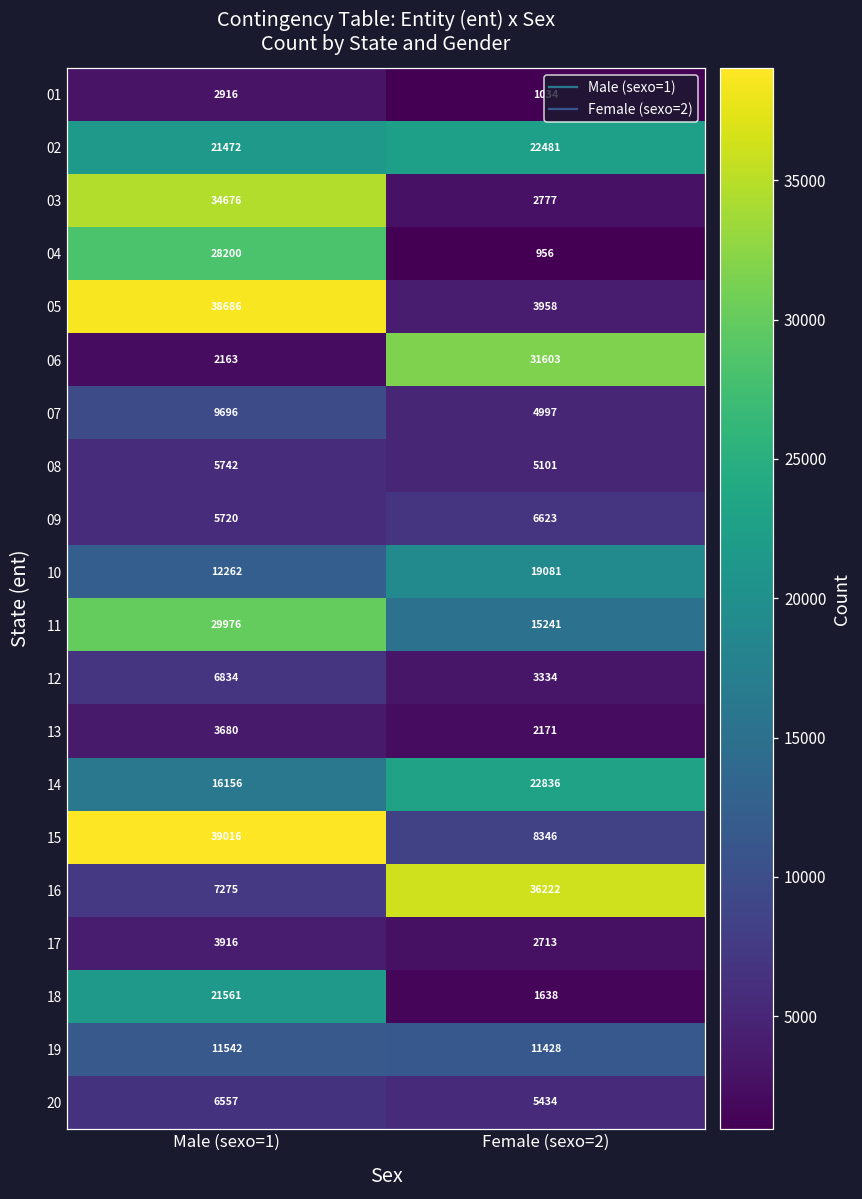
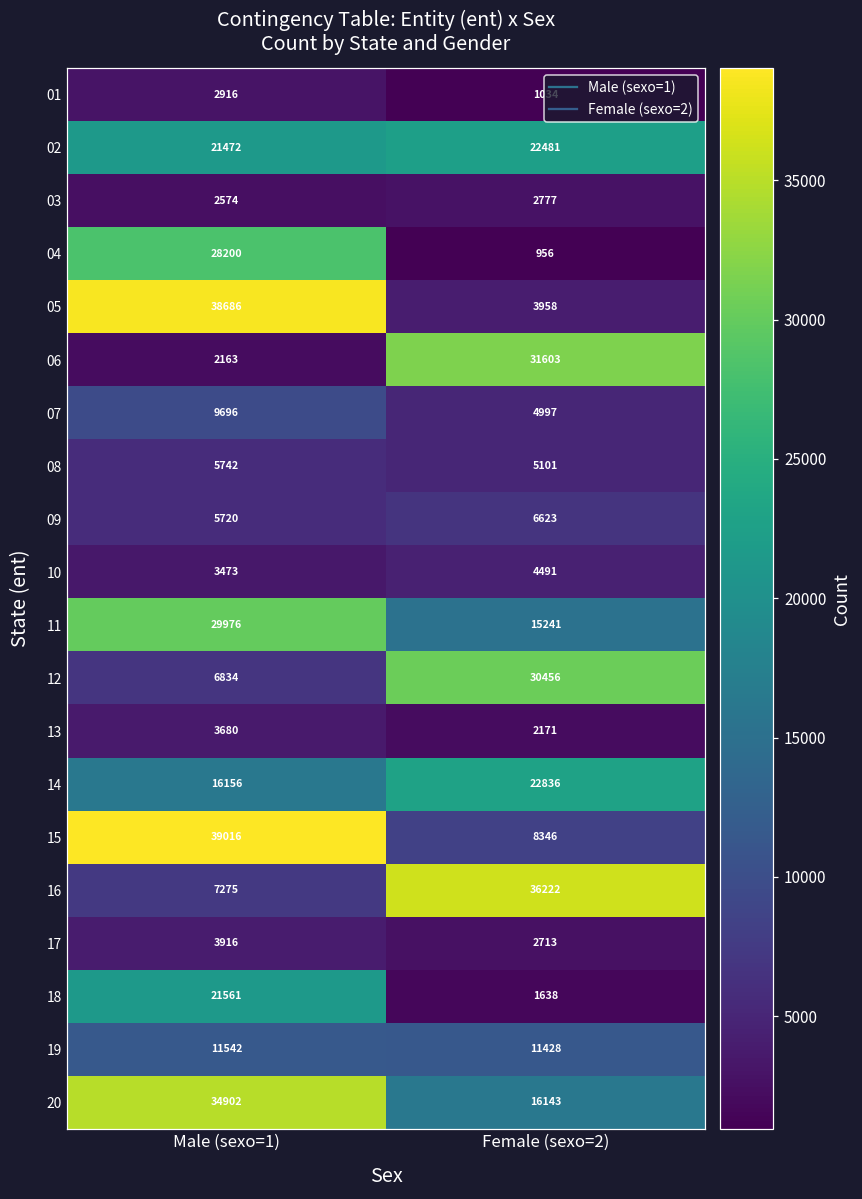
  {
    "01": {
      "Male (sexo=1)": 2916
    },
    "02": {
      "Male (sexo=1)": 21472,
      "Female (sexo=2)": 22481
    },
    "03": {
-     "Male (sexo=1)": 34676,
+     "Male (sexo=1)": 2574,
      "Female (sexo=2)": 2777
    },
    "04": {
      "Male (sexo=1)": 28200,
      "Female (sexo=2)": 956
    },
    "05": {
      "Male (sexo=1)": 38686,
      "Female (sexo=2)": 3958
    },
    "06": {
      "Male (sexo=1)": 2163,
      "Female (sexo=2)": 31603
    },
    "07": {
      "Male (sexo=1)": 9696,
      "Female (sexo=2)": 4997
    },
    "08": {
      "Male (sexo=1)": 5742,
      "Female (sexo=2)": 5101
    },
    "09": {
      "Male (sexo=1)": 5720,
      "Female (sexo=2)": 6623
    },
    "10": {
-     "Male (sexo=1)": 12262,
-     "Female (sexo=2)": 19081
+     "Male (sexo=1)": 3473,
+     "Female (sexo=2)": 4491
    },
    "11": {
      "Male (sexo=1)": 29976,
      "Female (sexo=2)": 15241
    },
    "12": {
      "Male (sexo=1)": 6834,
-     "Female (sexo=2)": 3334
+     "Female (sexo=2)": 30456
    },
    "13": {
      "Male (sexo=1)": 3680,
      "Female (sexo=2)": 2171
    },
    "14": {
      "Male (sexo=1)": 16156,
      "Female (sexo=2)": 22836
    },
    "15": {
      "Male (sexo=1)": 39016,
      "Female (sexo=2)": 8346
    },
    "16": {
      "Male (sexo=1)": 7275,
      "Female (sexo=2)": 36222
    },
    "17": {
      "Male (sexo=1)": 3916,
      "Female (sexo=2)": 2713
    },
    "18": {
      "Male (sexo=1)": 21561,
      "Female (sexo=2)": 1638
    },
    "19": {
      "Male (sexo=1)": 11542,
      "Female (sexo=2)": 11428
    },
    "20": {
-     "Male (sexo=1)": 6557,
-     "Female (sexo=2)": 5434
+     "Male (sexo=1)": 34902,
+     "Female (sexo=2)": 16143
    }
  }
